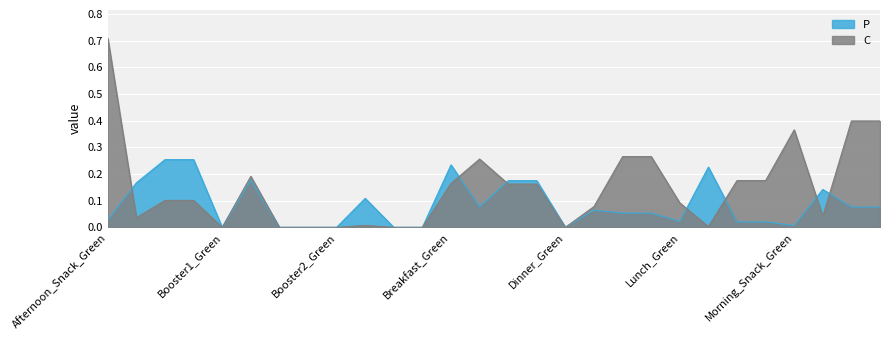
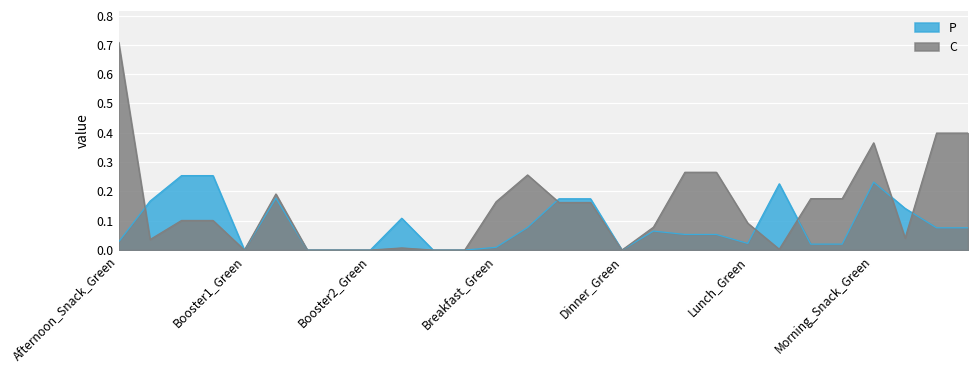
  {
    "P": {
      "Afternoon_Snack_Green": 0.03,
-     "Breakfast_Green": 0.23,
+     "Breakfast_Green": 0.01,
      "Lunch_Green": 0.02,
-     "Morning_Snack_Green": 0.01
+     "Morning_Snack_Green": 0.23
    },
    "C": {
      "Afternoon_Snack_Green": 0.71,
      "Breakfast_Green": 0.16,
      "Lunch_Green": 0.09,
      "Morning_Snack_Green": 0.37
    }
  }
